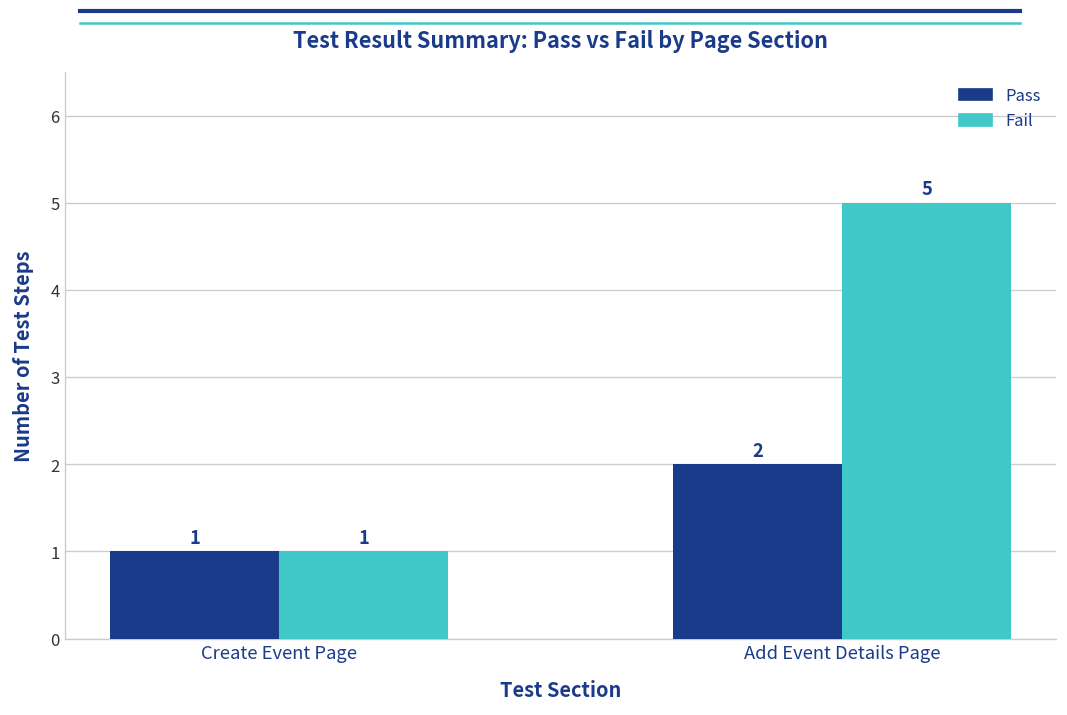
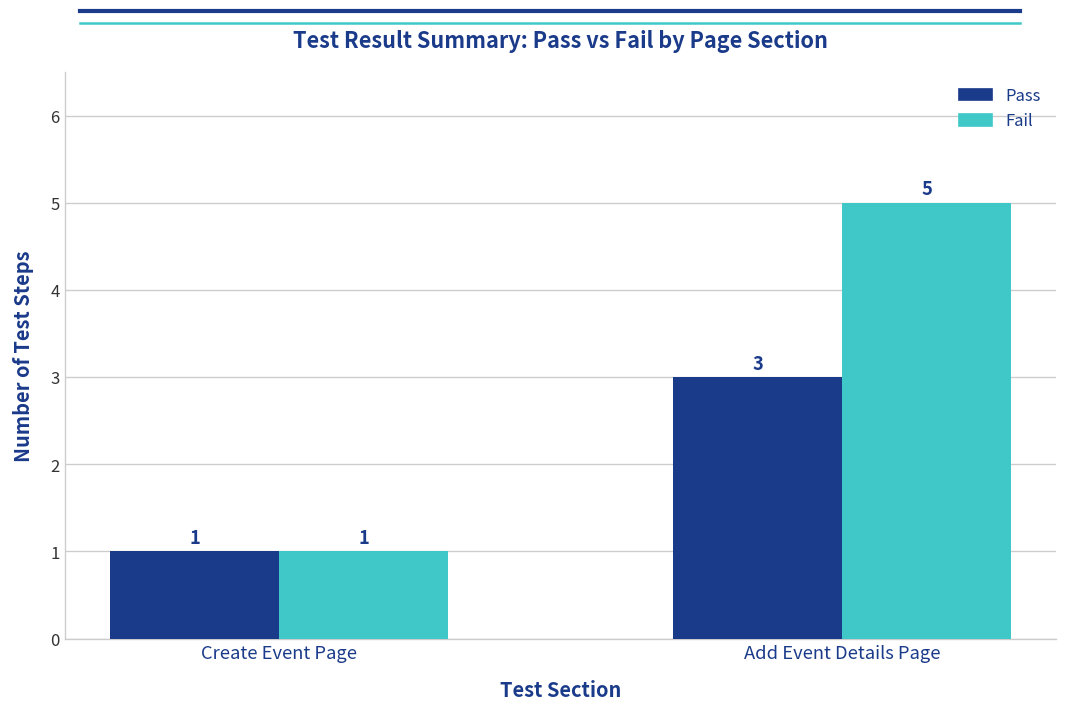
  {
    "Pass": {
      "Create Event Page": 1,
-     "Add Event Details Page": 2
+     "Add Event Details Page": 3
    },
    "Fail": {
      "Create Event Page": 1,
      "Add Event Details Page": 5
    }
  }
